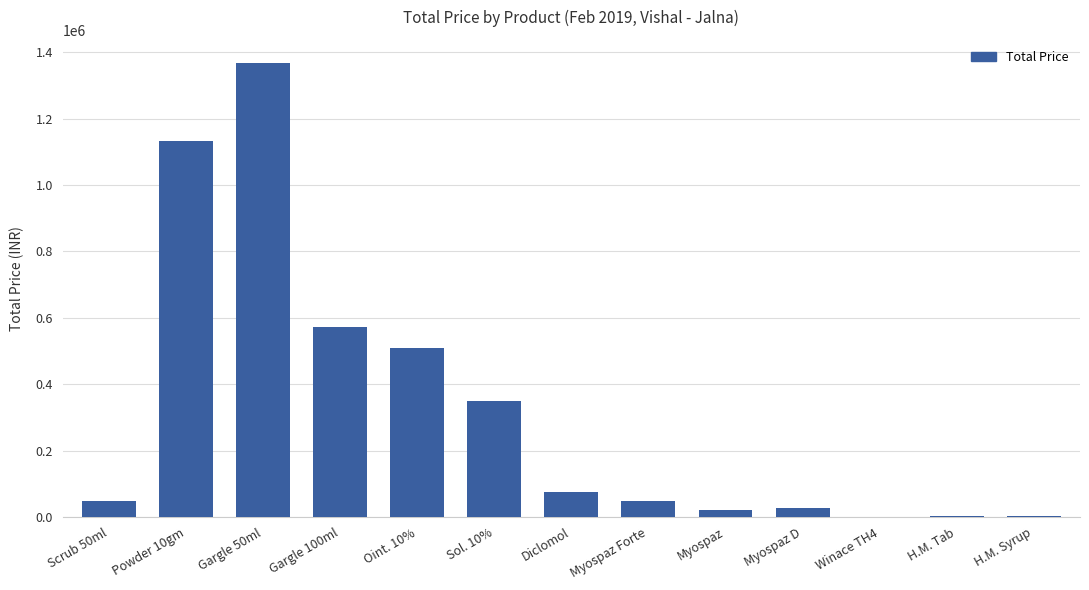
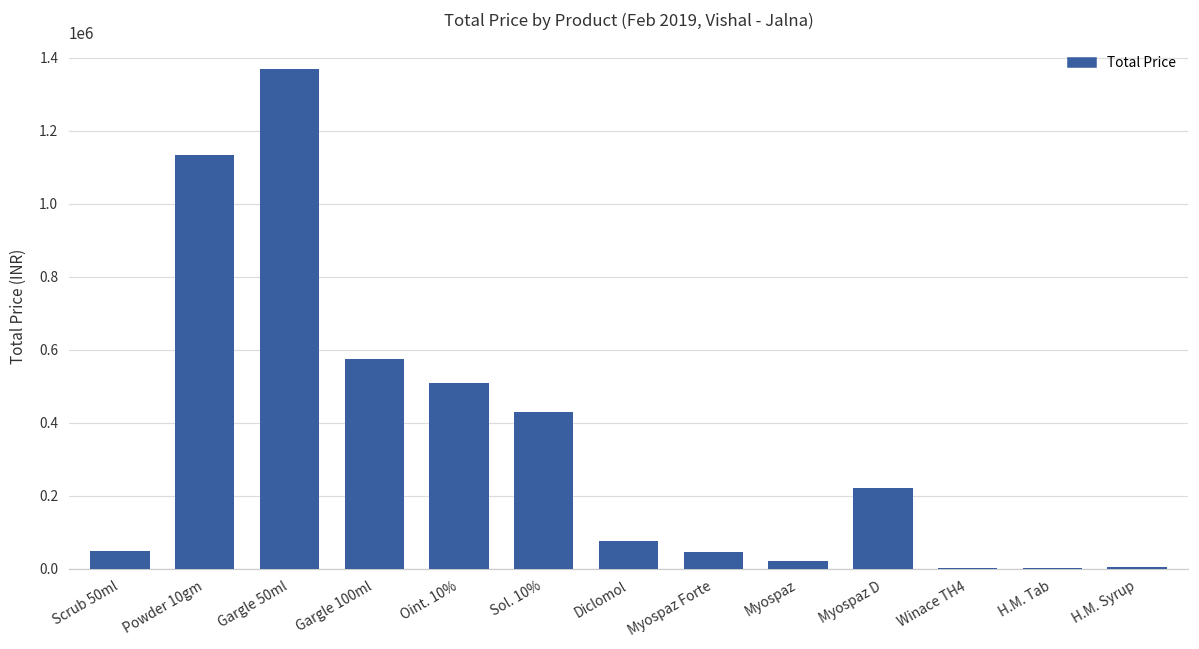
  {
    "Scrub 50ml": 50000,
    "Powder 10gm": 1130000,
    "Gargle 50ml": 1370000,
    "Gargle 100ml": 570000,
    "Oint. 10%": 510000,
-   "Sol. 10%": 350000,
+   "Sol. 10%": 430000,
    "Diclomol": 80000,
    "Myospaz Forte": 50000,
    "Myospaz": 20000,
-   "Myospaz D": 30000
+   "Myospaz D": 220000
  }
